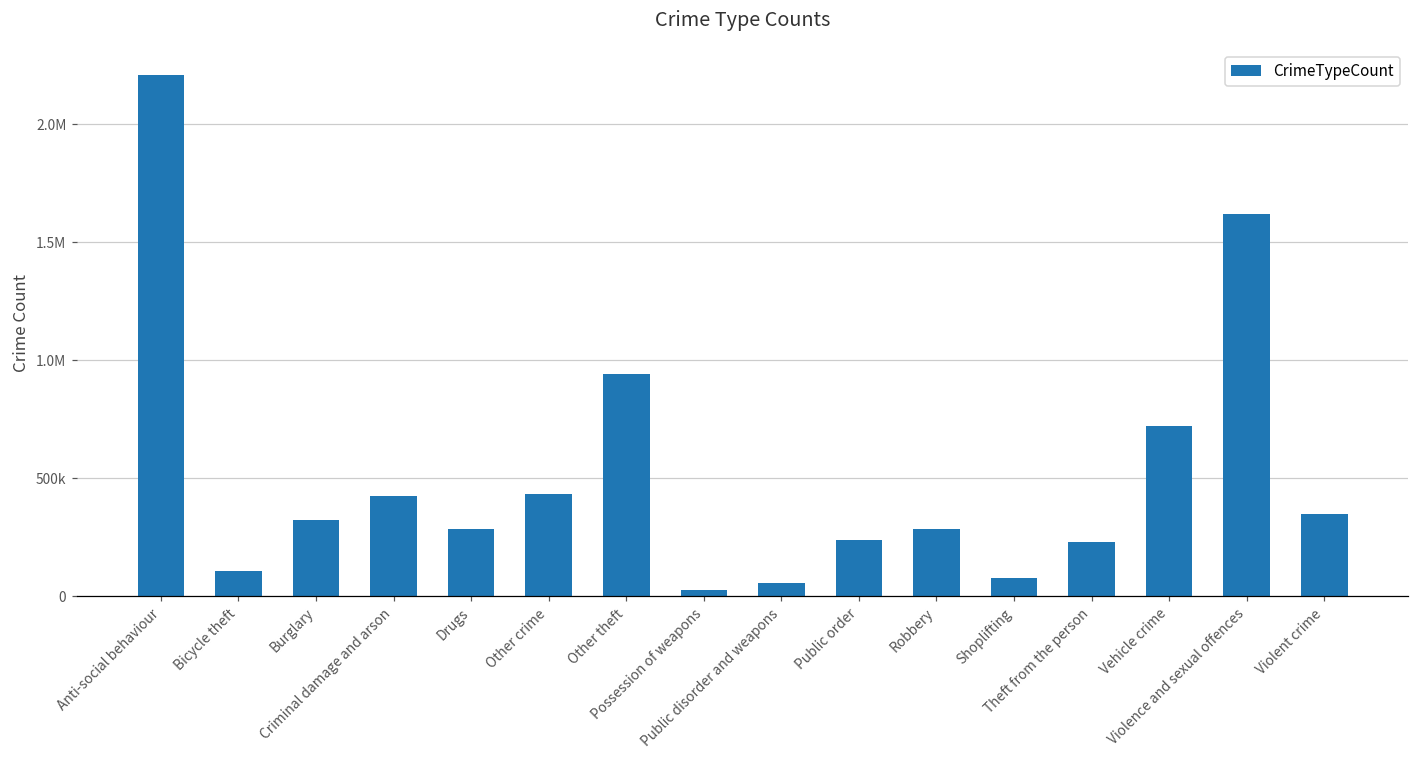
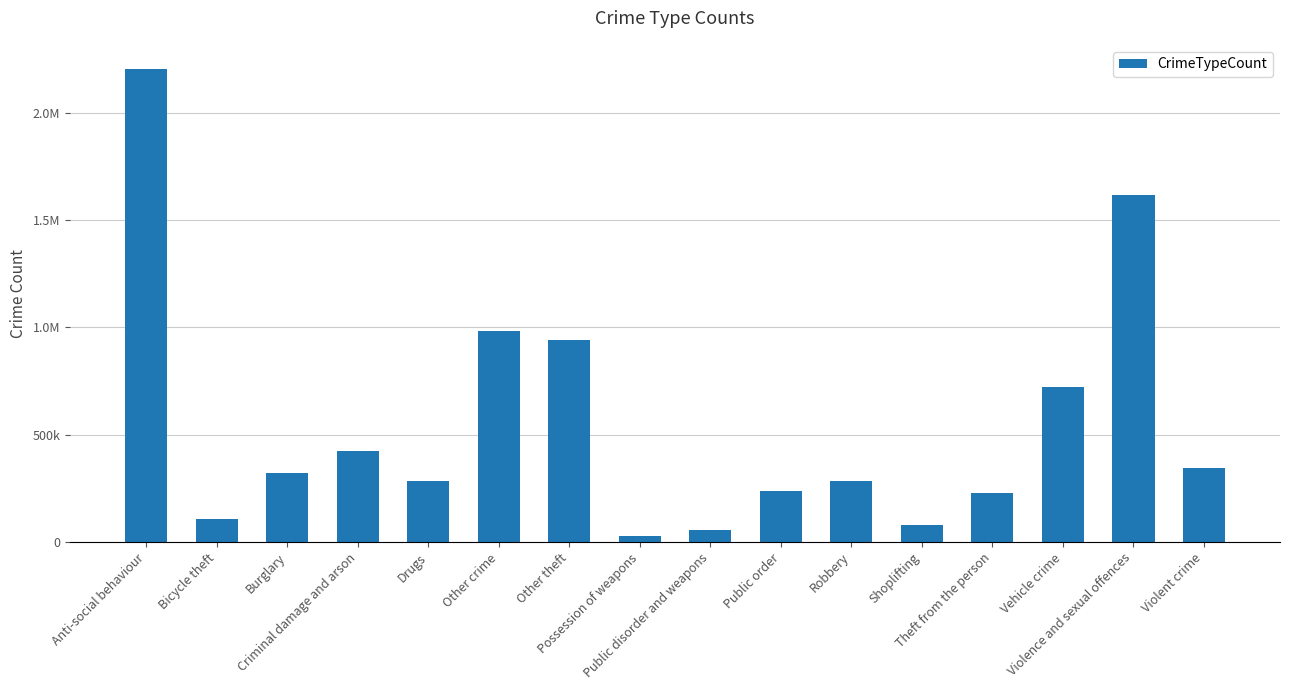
  {
    "Anti-social behaviour": 2210000,
    "Bicycle theft": 110000,
    "Burglary": 320000,
    "Criminal damage and arson": 420000,
    "Drugs": 280000,
-   "Other crime": 430000,
+   "Other crime": 980000,
    "Other theft": 940000,
    "Possession of weapons": 30000,
    "Public disorder and weapons": 50000,
    "Public order": 240000,
    "Robbery": 280000,
    "Shoplifting": 80000,
    "Theft from the person": 230000,
    "Vehicle crime": 720000,
    "Violence and sexual offences": 1620000,
    "Violent crime": 350000
  }
